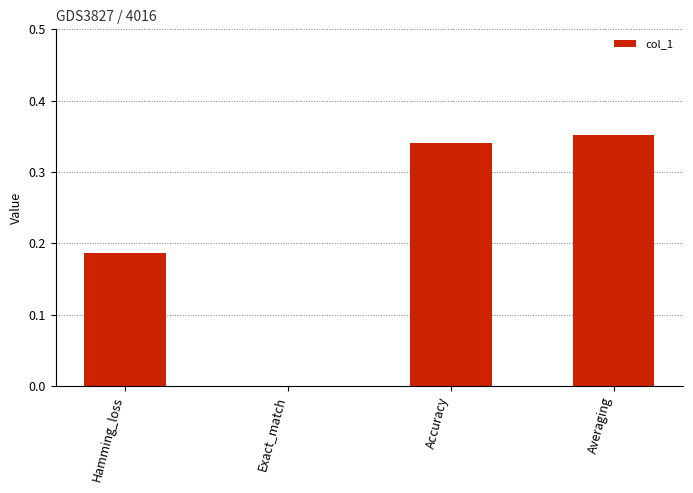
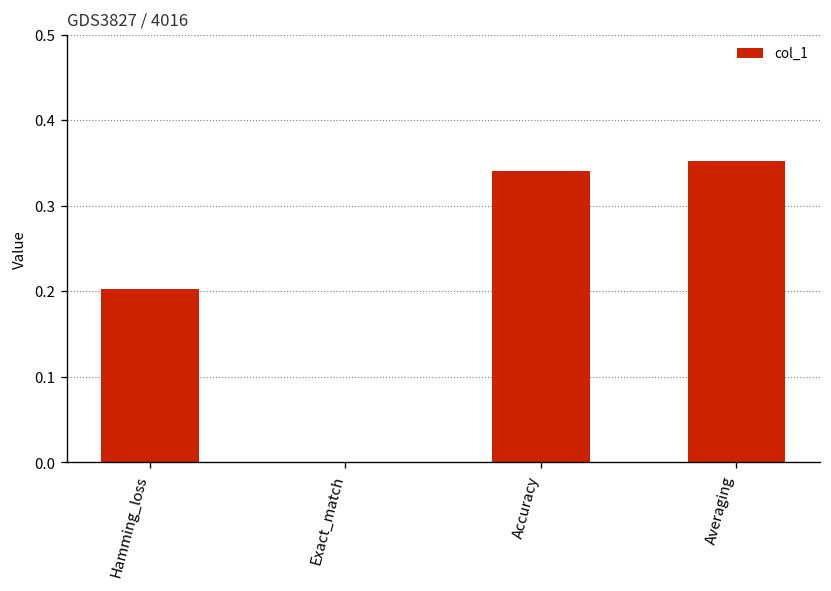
  {
-   "Hamming_loss": 0.19,
+   "Hamming_loss": 0.20,
    "Exact_match": 0.00,
    "Accuracy": 0.34,
    "Averaging": 0.35
  }
